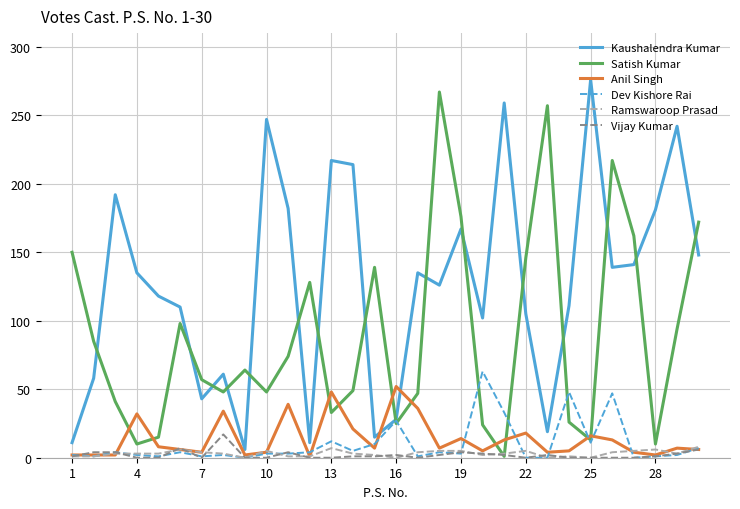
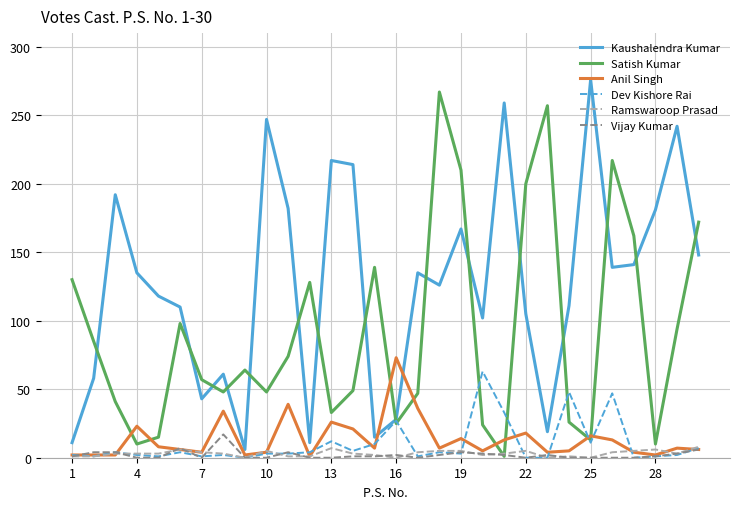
  {
    "Satish Kumar": {
-     "1": 150,
+     "1": 130,
      "4": 10,
      "7": 57,
      "10": 48,
      "13": 33,
      "16": 25,
-     "19": 176,
-     "22": 146,
+     "19": 210,
+     "22": 200,
      "25": 13,
      "28": 10
    },
    "Anil Singh": {
-     "4": 32,
-     "13": 48,
-     "16": 52,
+     "4": 23,
+     "13": 26,
+     "16": 73,
      "19": 14,
      "22": 18,
      "25": 16
    }
  }
